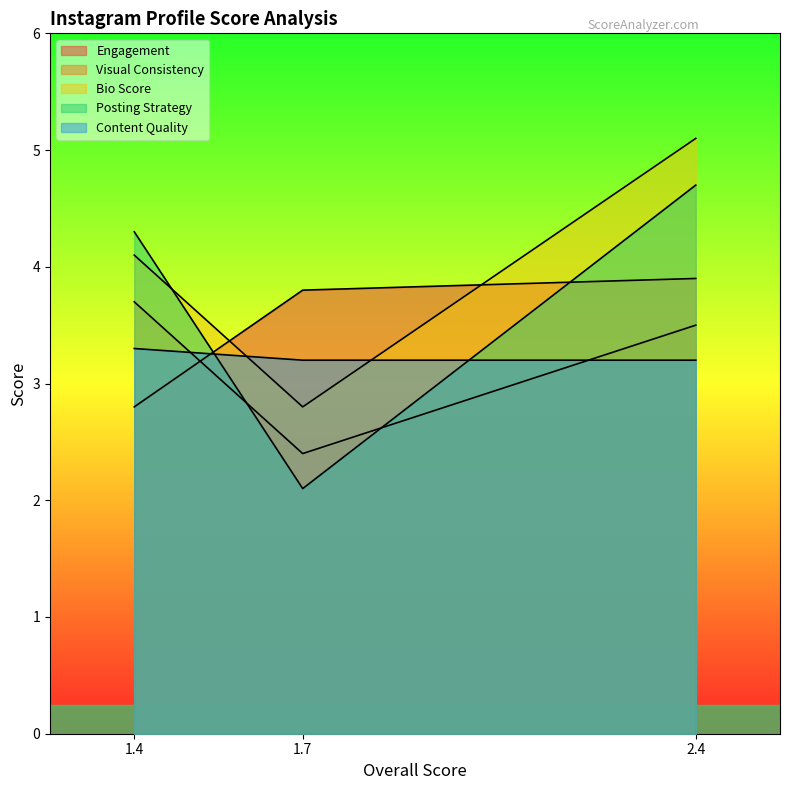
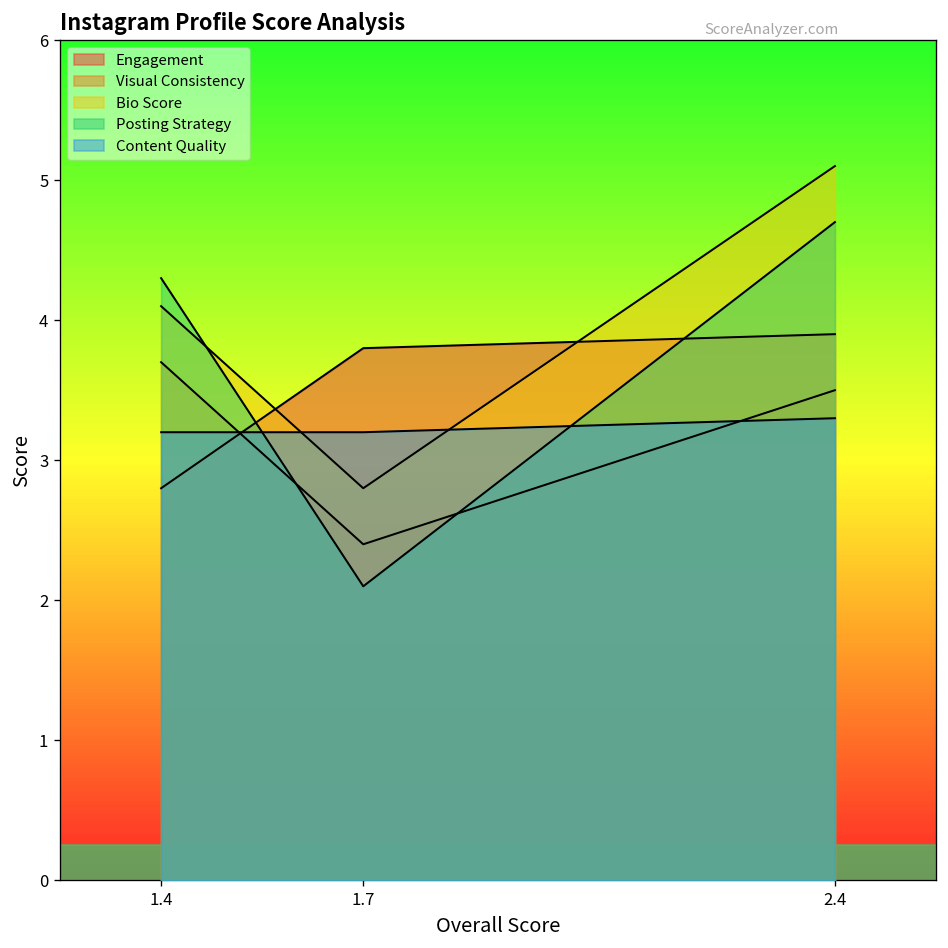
  {
    "Posting Strategy": {
      "1.4": 4.3,
      "1.7": 2.1,
      "2.4": 4.7
    },
    "Content Quality": {
-     "1.4": 3.3,
+     "1.4": 3.2,
      "1.7": 3.2,
-     "2.4": 3.2
+     "2.4": 3.3
    }
  }
